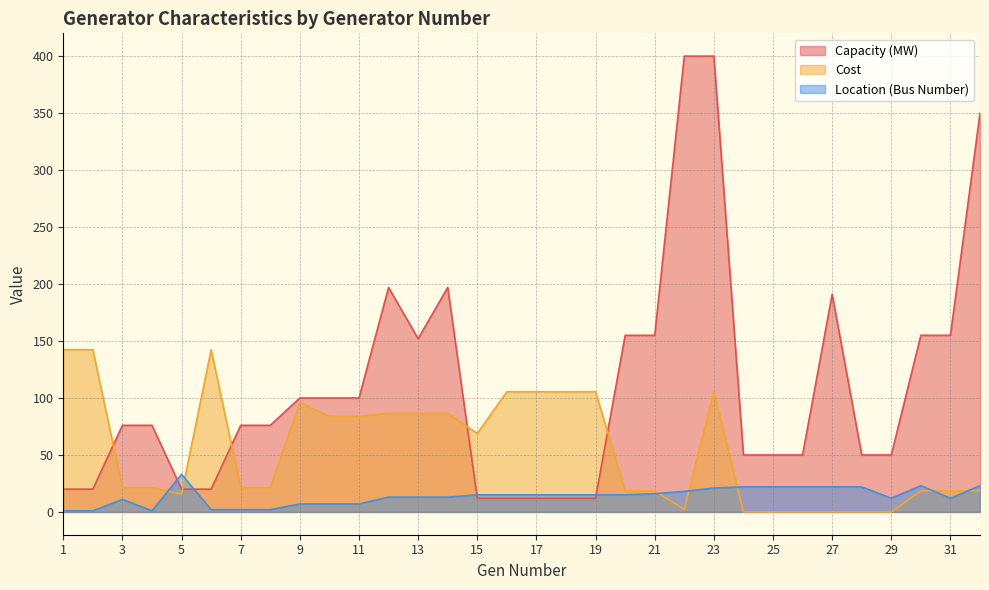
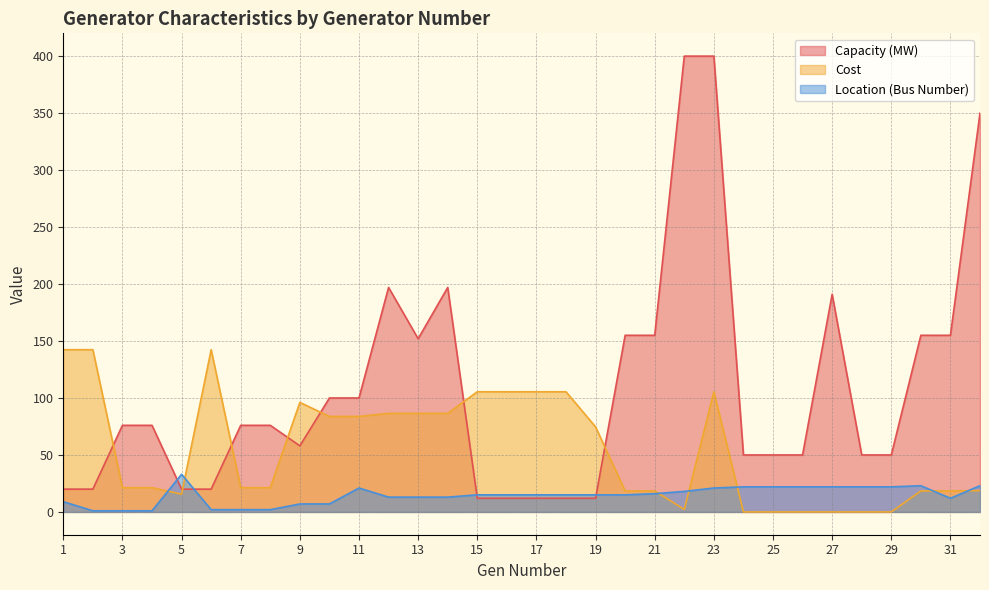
  {
    "Capacity (MW)": {
      "1": 20,
      "3": 76,
      "5": 20,
      "7": 76,
-     "9": 100,
+     "9": 58,
      "11": 100,
      "13": 152,
      "15": 12,
      "17": 12,
      "19": 12,
      "21": 155,
      "23": 400,
      "25": 50,
      "27": 191,
      "29": 50,
      "31": 155
    },
    "Cost": {
      "1": 142,
      "3": 21,
      "5": 16,
      "7": 21,
      "9": 96,
      "11": 84,
      "13": 86,
-     "15": 69,
+     "15": 105,
      "17": 105,
-     "19": 105,
+     "19": 75,
      "21": 18,
      "23": 105,
      "25": 0,
      "27": 0,
      "29": 0,
      "31": 18
    },
    "Location (Bus Number)": {
-     "1": 1,
-     "3": 11,
+     "1": 9,
+     "3": 1,
      "5": 33,
      "7": 2,
      "9": 7,
-     "11": 7,
+     "11": 21,
      "13": 13,
      "15": 15,
      "17": 15,
      "19": 15,
      "21": 16,
      "23": 21,
      "25": 22,
      "27": 22,
-     "29": 12,
+     "29": 22,
      "31": 12
    }
  }
